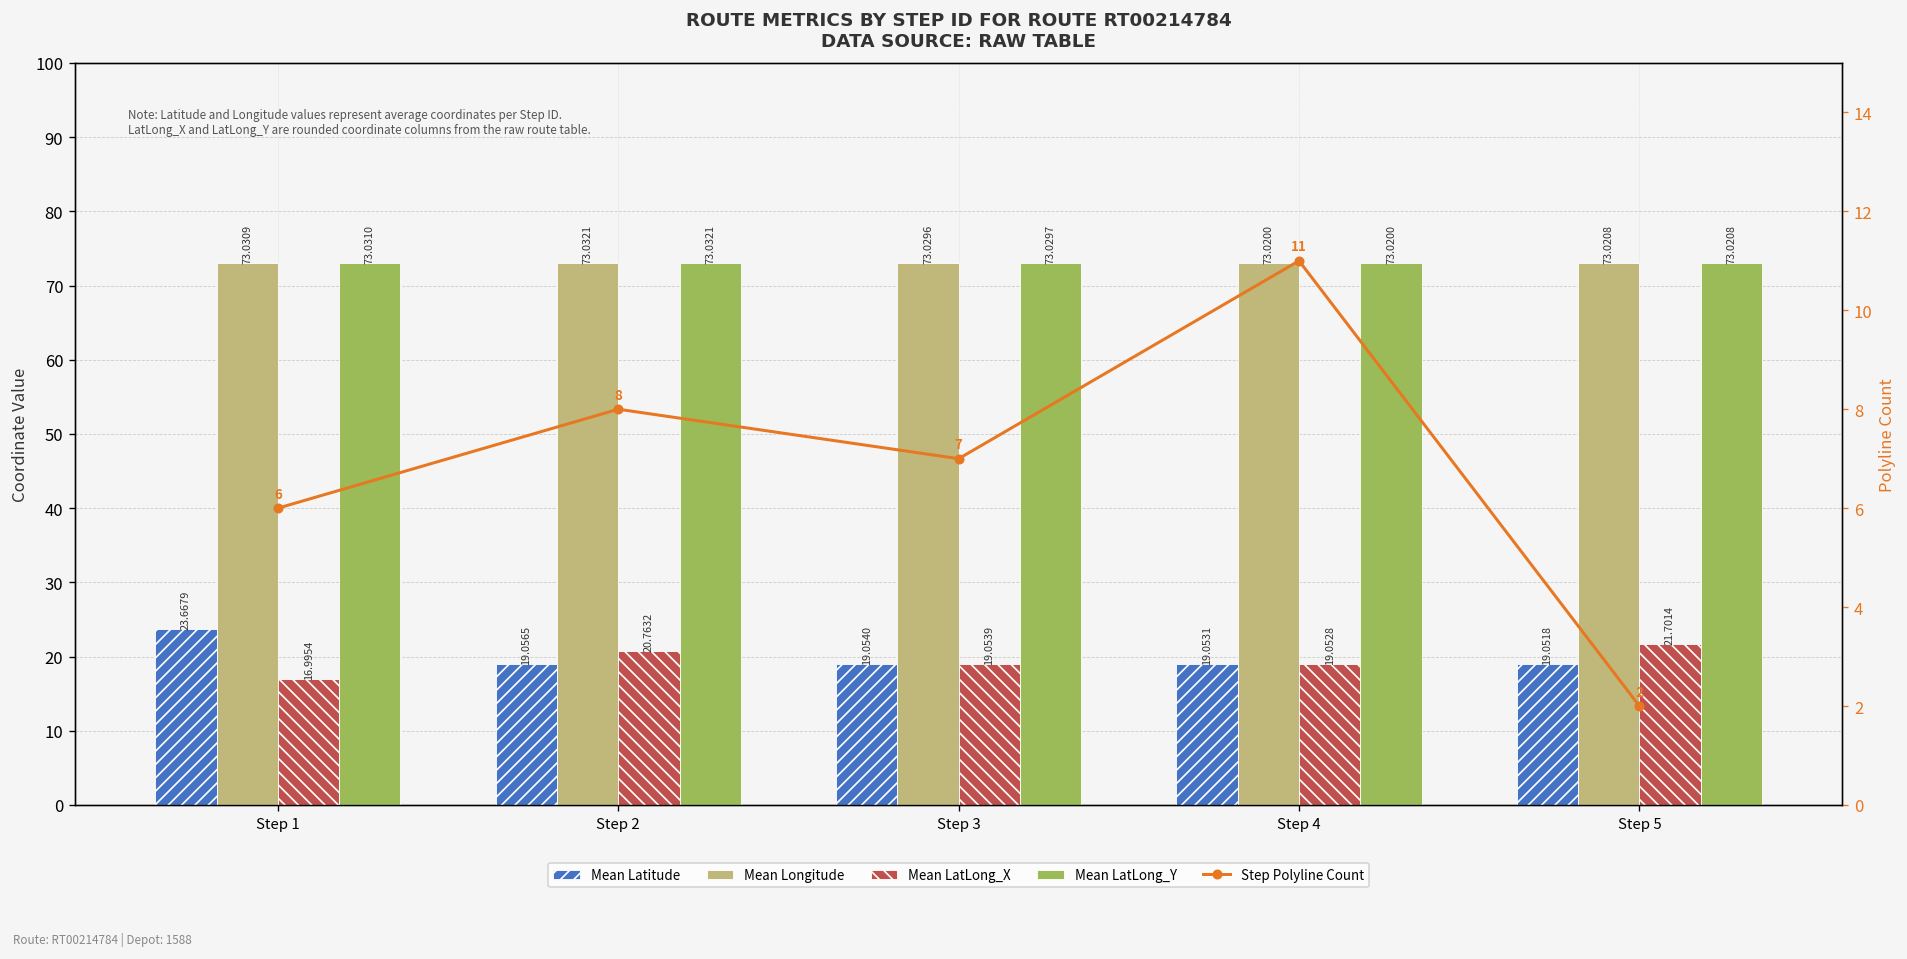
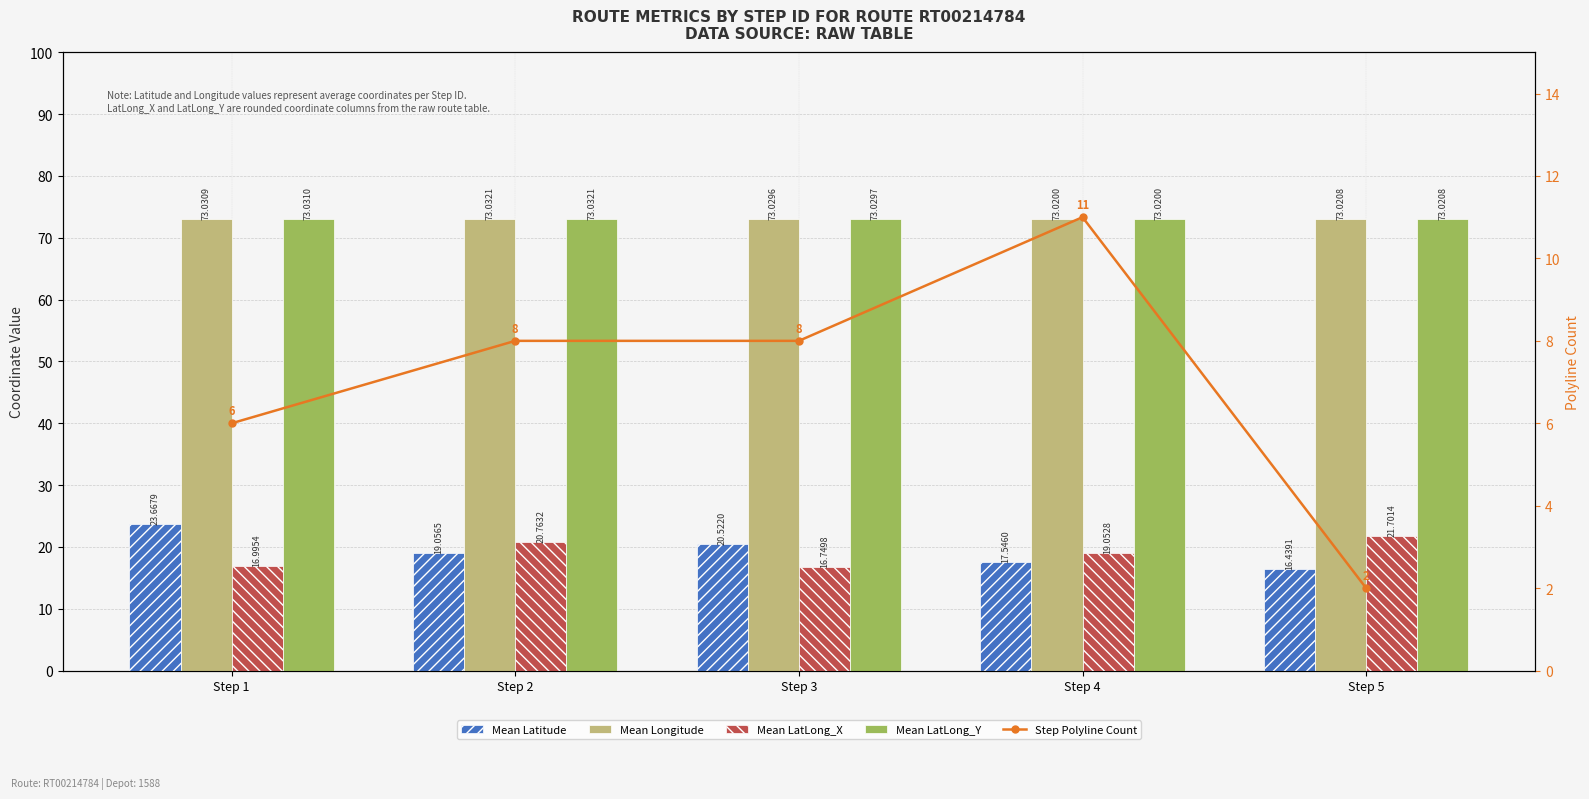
  {
    "Mean Latitude": {
      "Step 1": 23.6679,
      "Step 2": 19.0565,
-     "Step 3": 19.0540,
-     "Step 4": 19.0531,
-     "Step 5": 19.0518
+     "Step 3": 20.5220,
+     "Step 4": 17.5460,
+     "Step 5": 16.4391
    },
    "Mean LatLong_X": {
      "Step 1": 16.9954,
      "Step 2": 20.7632,
-     "Step 3": 19.0539,
+     "Step 3": 16.7498,
      "Step 4": 19.0528,
      "Step 5": 21.7014
    },
    "Step Polyline Count": {
      "Step 1": 6,
      "Step 2": 8,
-     "Step 3": 7,
+     "Step 3": 8,
      "Step 4": 11,
      "Step 5": 2
    }
  }
